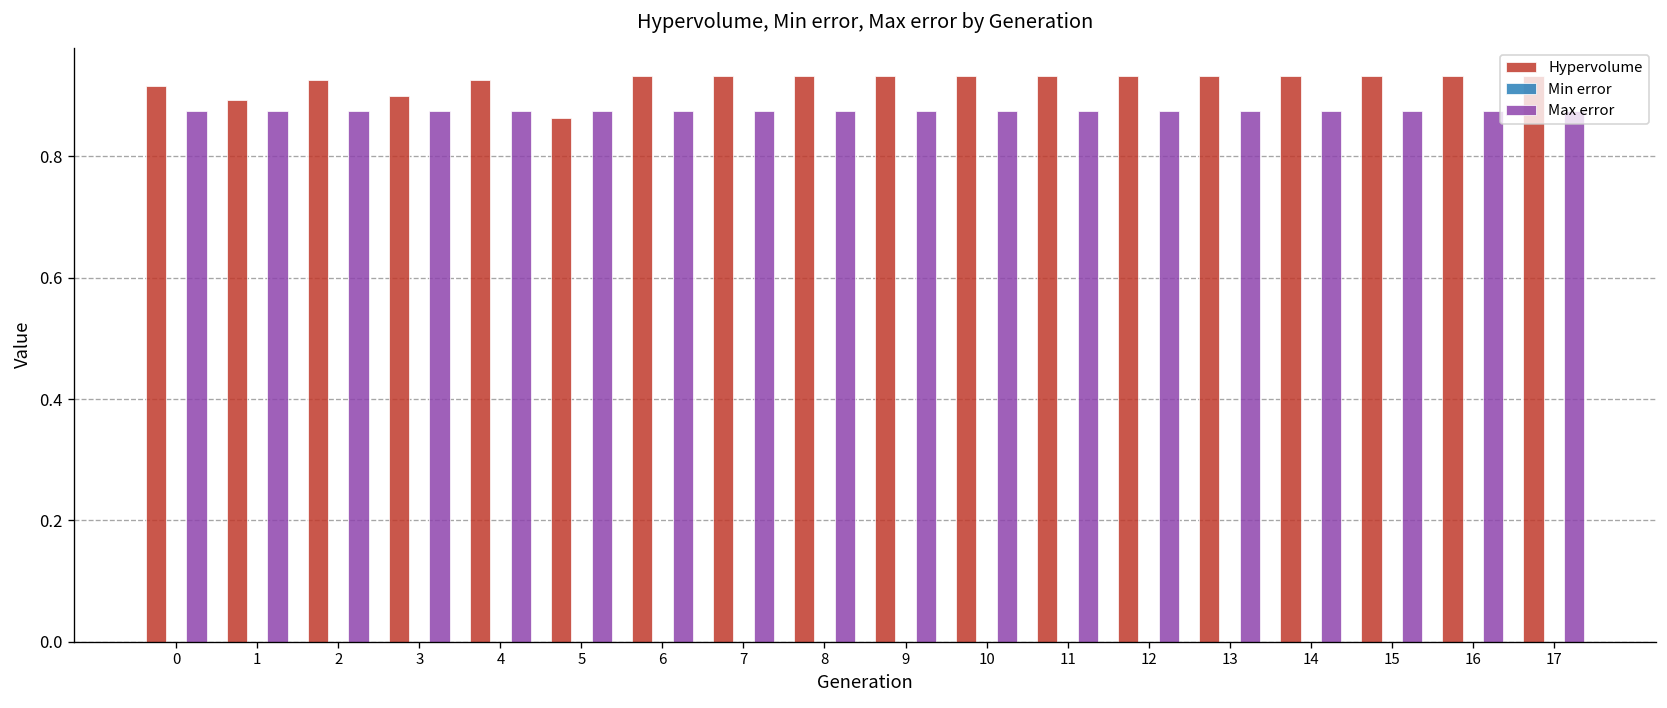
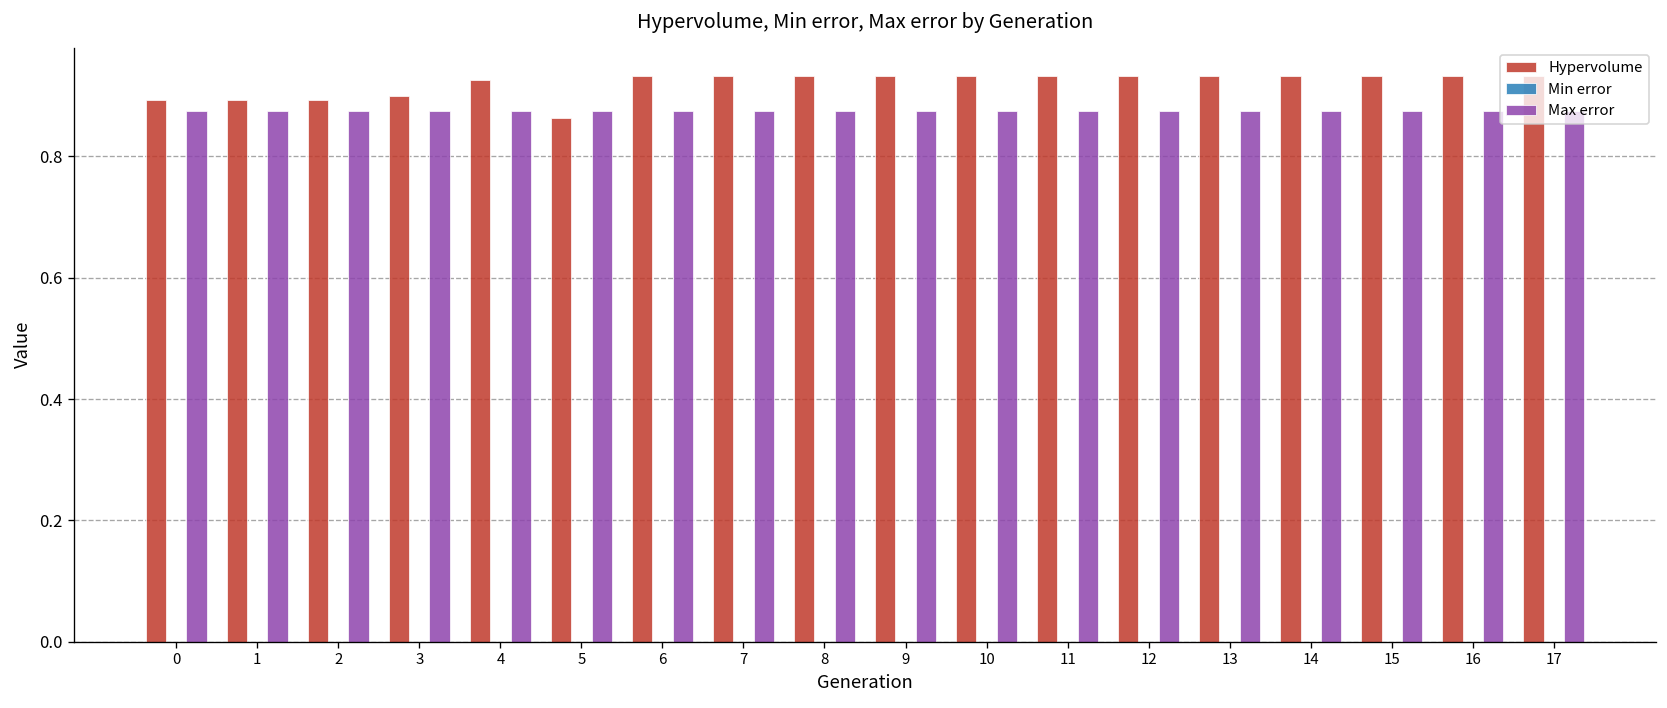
  {
    "Hypervolume": {
-     "0": 0.92,
+     "0": 0.89,
      "1": 0.89,
-     "2": 0.93,
+     "2": 0.89,
      "3": 0.90,
      "4": 0.93,
      "5": 0.86,
      "6": 0.93,
      "7": 0.93,
      "8": 0.93,
      "9": 0.93,
      "10": 0.93,
      "11": 0.93,
      "12": 0.93,
      "13": 0.93,
      "14": 0.93,
      "15": 0.93,
      "16": 0.93
    },
    "Min error": {
      "0": 0.00,
      "1": 0.00,
      "2": 0.00,
      "3": 0.00,
      "4": 0.00,
      "5": 0.00,
      "6": 0.00,
      "7": 0.00,
      "8": 0.00,
      "9": 0.00,
      "10": 0.00,
      "11": 0.00,
      "12": 0.00,
      "13": 0.00,
      "14": 0.00,
      "15": 0.00,
      "16": 0.00,
      "17": 0.00
    },
    "Max error": {
      "0": 0.88,
      "1": 0.88,
      "2": 0.88,
      "3": 0.88,
      "4": 0.88,
      "5": 0.88,
      "6": 0.88,
      "7": 0.88,
      "8": 0.88,
      "9": 0.88,
      "10": 0.88,
      "11": 0.88,
      "12": 0.88,
      "13": 0.88,
      "14": 0.88,
      "15": 0.88,
      "16": 0.88
    }
  }
